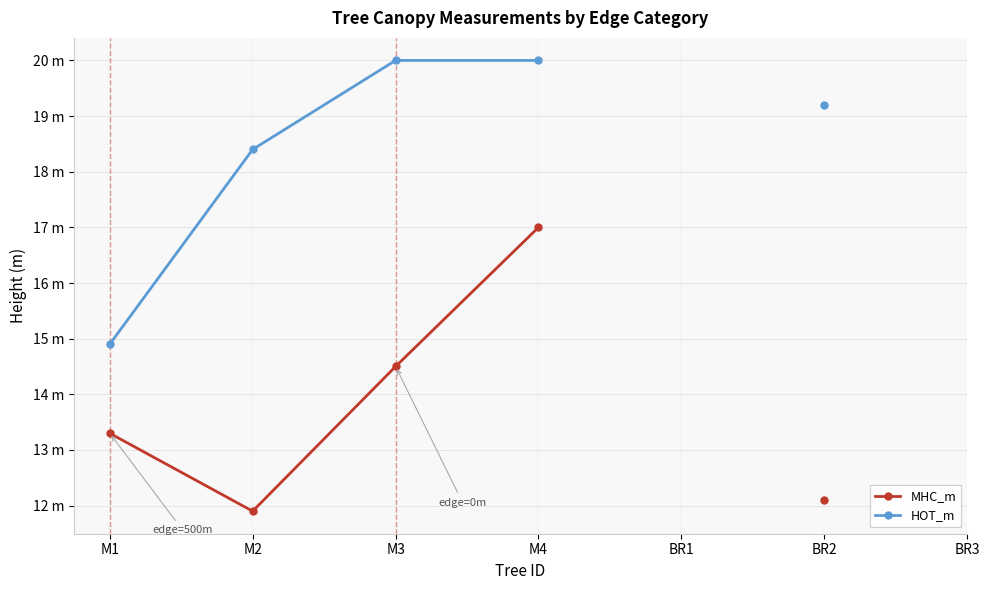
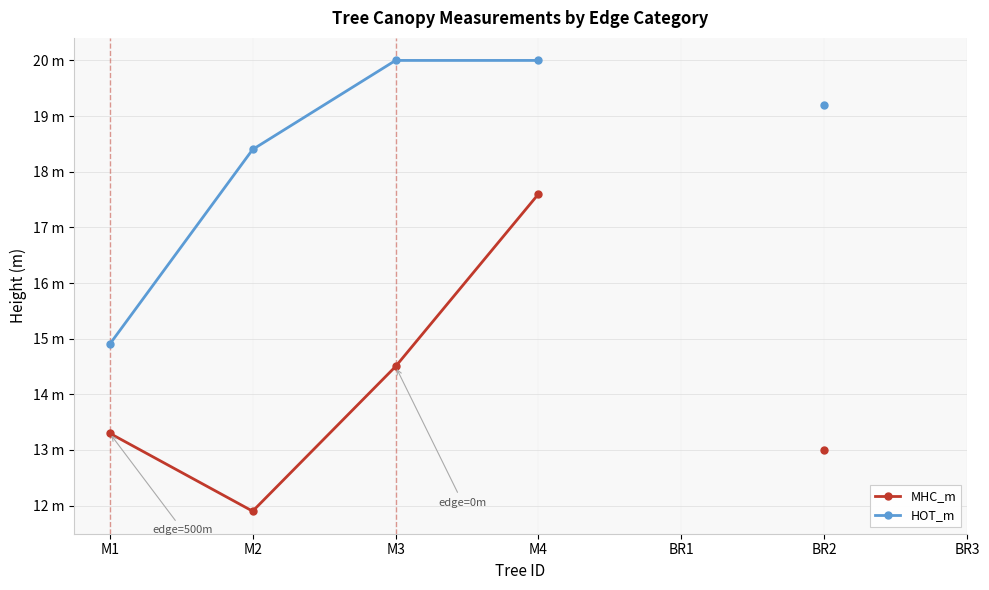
  {
    "MHC_m": {
      "M2": "11.9 m",
-     "M4": "17.0 m",
-     "BR2": "12.1 m"
+     "M4": "17.6 m",
+     "BR2": "13.0 m"
    },
    "HOT_m": {
      "M1": "14.9 m",
      "M2": "18.4 m",
      "M3": "20.0 m",
      "M4": "20.0 m",
      "BR2": "19.2 m"
    }
  }
